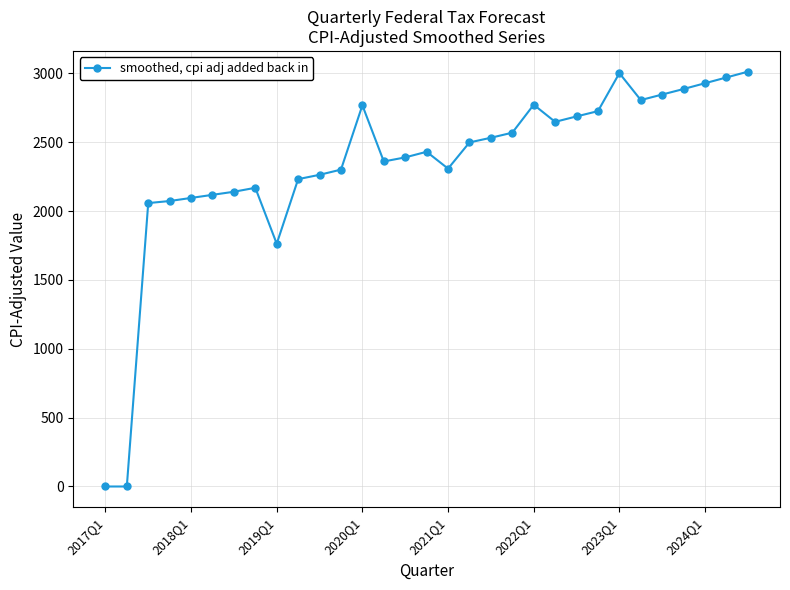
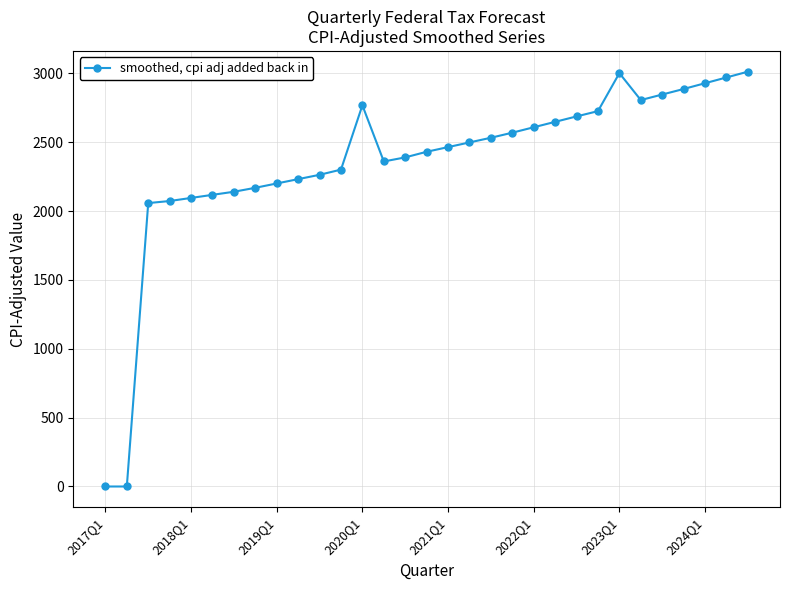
  {
    "2017Q1": 0,
    "2018Q1": 2100,
-   "2019Q1": 1760,
+   "2019Q1": 2200,
    "2020Q1": 2770,
-   "2021Q1": 2310,
-   "2022Q1": 2770,
+   "2021Q1": 2470,
+   "2022Q1": 2610,
    "2023Q1": 3000,
    "2024Q1": 2930
  }
